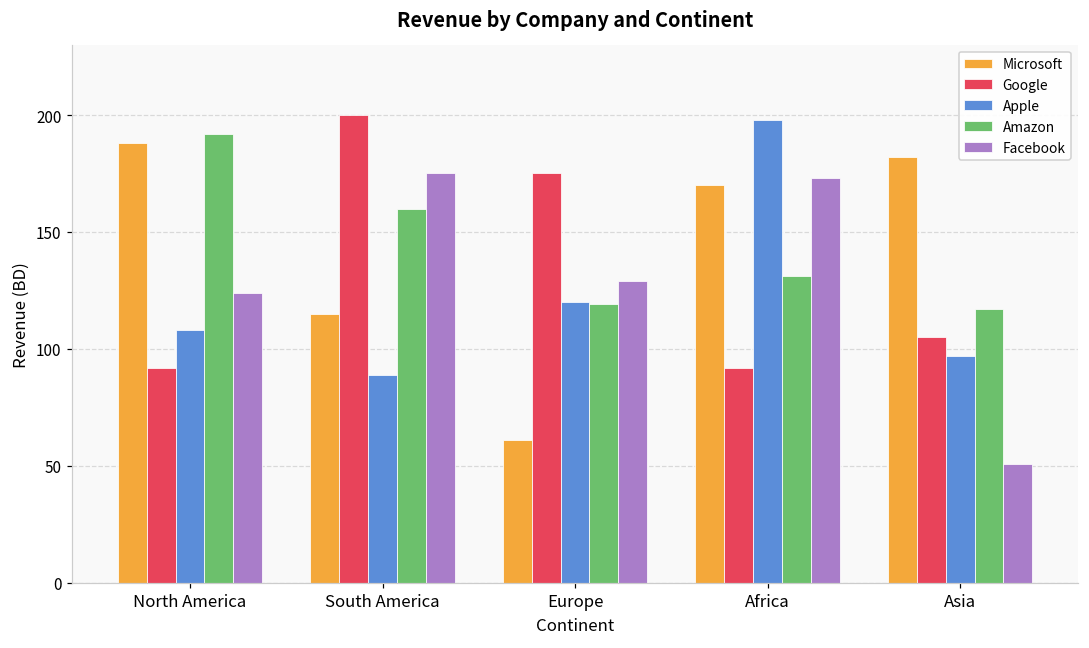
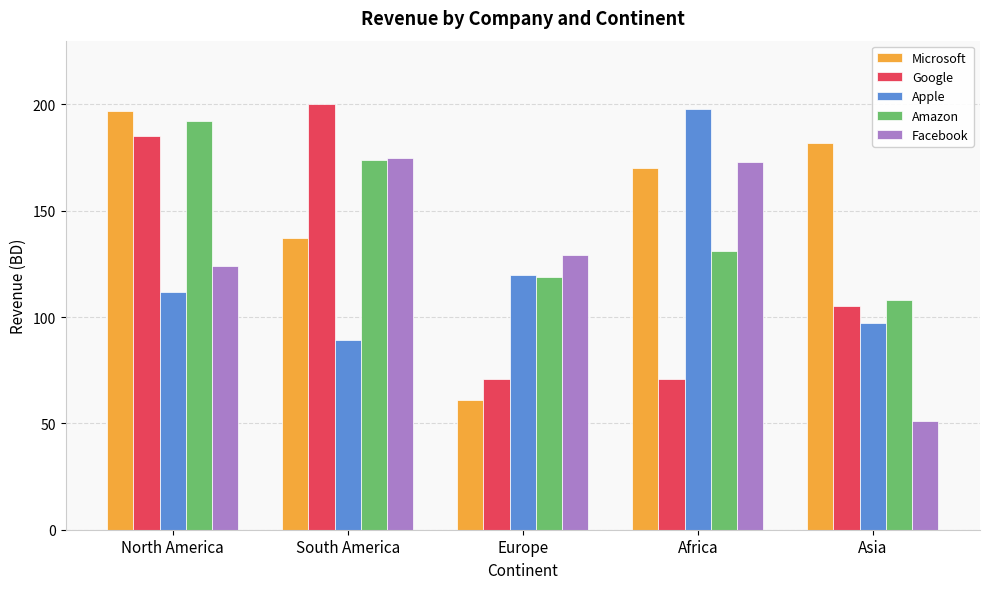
  {
    "Microsoft": {
-     "North America": 188,
-     "South America": 115,
+     "North America": 197,
+     "South America": 137,
      "Europe": 61,
      "Africa": 170,
      "Asia": 182
    },
    "Google": {
-     "North America": 92,
+     "North America": 185,
      "South America": 200,
-     "Europe": 175,
-     "Africa": 92,
+     "Europe": 71,
+     "Africa": 71,
      "Asia": 105
    },
    "Apple": {
-     "North America": 108,
+     "North America": 112,
      "South America": 89,
      "Europe": 120,
      "Africa": 198,
      "Asia": 97
    },
    "Amazon": {
      "North America": 192,
-     "South America": 160,
+     "South America": 174,
      "Europe": 119,
      "Africa": 131,
-     "Asia": 117
+     "Asia": 108
    },
    "Facebook": {
      "North America": 124,
      "South America": 175,
      "Europe": 129,
      "Africa": 173,
      "Asia": 51
    }
  }
